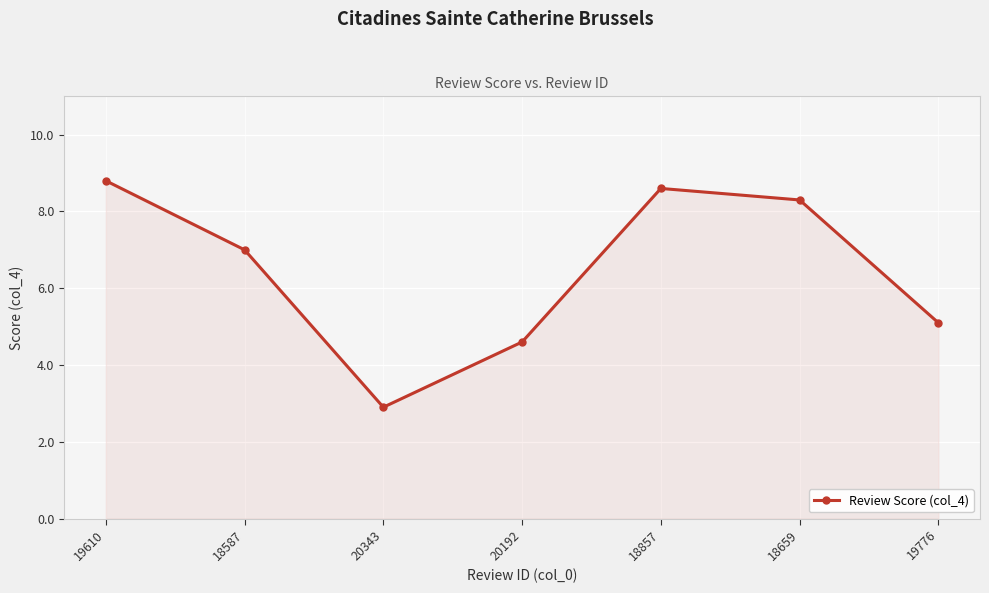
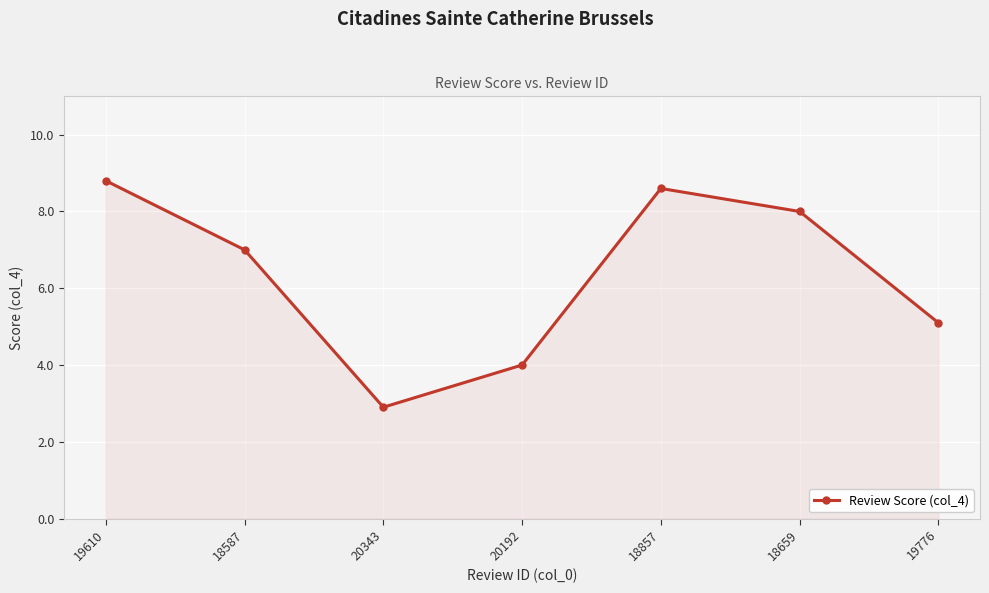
  {
    "19610": 8.8,
    "18587": 7.0,
    "20343": 2.9,
-   "20192": 4.6,
+   "20192": 4.0,
    "18857": 8.6,
-   "18659": 8.3,
+   "18659": 8.0,
    "19776": 5.1
  }
